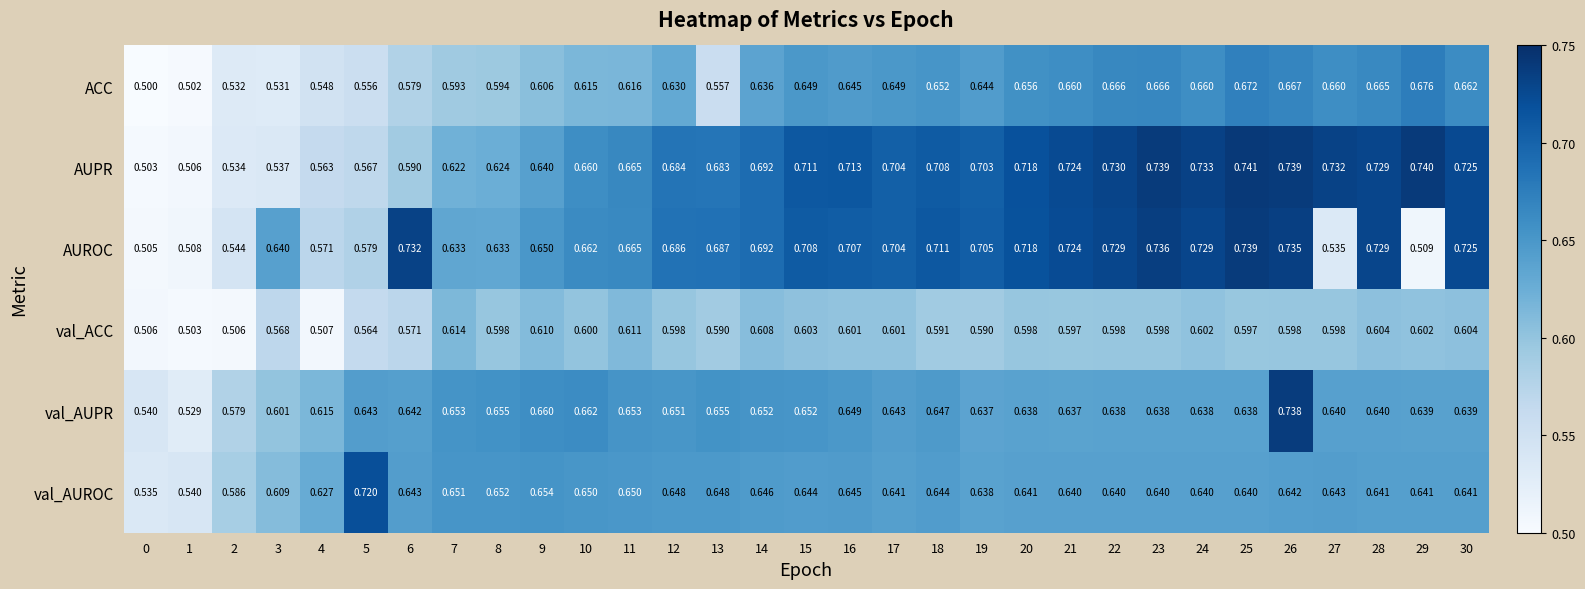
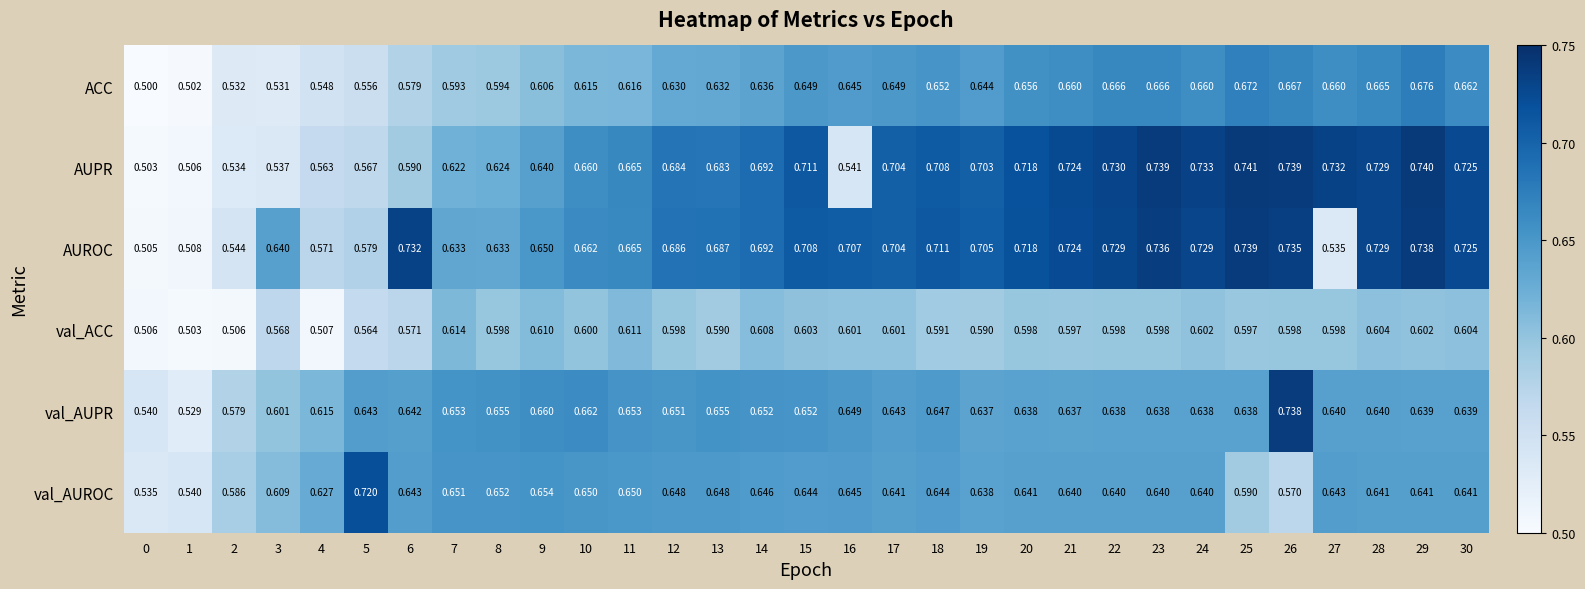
  {
    "ACC": {
      "0": 0.500,
      "1": 0.502,
      "2": 0.532,
      "3": 0.531,
      "4": 0.548,
      "5": 0.556,
      "6": 0.579,
      "7": 0.593,
      "8": 0.594,
      "9": 0.606,
      "10": 0.615,
      "11": 0.616,
      "12": 0.630,
-     "13": 0.557,
+     "13": 0.632,
      "14": 0.636,
      "15": 0.649,
      "16": 0.645,
      "17": 0.649,
      "18": 0.652,
      "19": 0.644,
      "20": 0.656,
      "21": 0.660,
      "22": 0.666,
      "23": 0.666,
      "24": 0.660,
      "25": 0.672,
      "26": 0.667,
      "27": 0.660,
      "28": 0.665,
      "29": 0.676,
      "30": 0.662
    },
    "AUPR": {
      "0": 0.503,
      "1": 0.506,
      "2": 0.534,
      "3": 0.537,
      "4": 0.563,
      "5": 0.567,
      "6": 0.590,
      "7": 0.622,
      "8": 0.624,
      "9": 0.640,
      "10": 0.660,
      "11": 0.665,
      "12": 0.684,
      "13": 0.683,
      "14": 0.692,
      "15": 0.711,
-     "16": 0.713,
+     "16": 0.541,
      "17": 0.704,
      "18": 0.708,
      "19": 0.703,
      "20": 0.718,
      "21": 0.724,
      "22": 0.730,
      "23": 0.739,
      "24": 0.733,
      "25": 0.741,
      "26": 0.739,
      "27": 0.732,
      "28": 0.729,
      "29": 0.740,
      "30": 0.725
    },
    "AUROC": {
      "0": 0.505,
      "1": 0.508,
      "2": 0.544,
      "3": 0.640,
      "4": 0.571,
      "5": 0.579,
      "6": 0.732,
      "7": 0.633,
      "8": 0.633,
      "9": 0.650,
      "10": 0.662,
      "11": 0.665,
      "12": 0.686,
      "13": 0.687,
      "14": 0.692,
      "15": 0.708,
      "16": 0.707,
      "17": 0.704,
      "18": 0.711,
      "19": 0.705,
      "20": 0.718,
      "21": 0.724,
      "22": 0.729,
      "23": 0.736,
      "24": 0.729,
      "25": 0.739,
      "26": 0.735,
      "27": 0.535,
      "28": 0.729,
-     "29": 0.509,
+     "29": 0.738,
      "30": 0.725
    },
    "val_ACC": {
      "0": 0.506,
      "1": 0.503,
      "2": 0.506,
      "3": 0.568,
      "4": 0.507,
      "5": 0.564,
      "6": 0.571,
      "7": 0.614,
      "8": 0.598,
      "9": 0.610,
      "10": 0.600,
      "11": 0.611,
      "12": 0.598,
      "13": 0.590,
      "14": 0.608,
      "15": 0.603,
      "16": 0.601,
      "17": 0.601,
      "18": 0.591,
      "19": 0.590,
      "20": 0.598,
      "21": 0.597,
      "22": 0.598,
      "23": 0.598,
      "24": 0.602,
      "25": 0.597,
      "26": 0.598,
      "27": 0.598,
      "28": 0.604,
      "29": 0.602,
      "30": 0.604
    },
    "val_AUPR": {
      "0": 0.540,
      "1": 0.529,
      "2": 0.579,
      "3": 0.601,
      "4": 0.615,
      "5": 0.643,
      "6": 0.642,
      "7": 0.653,
      "8": 0.655,
      "9": 0.660,
      "10": 0.662,
      "11": 0.653,
      "12": 0.651,
      "13": 0.655,
      "14": 0.652,
      "15": 0.652,
      "16": 0.649,
      "17": 0.643,
      "18": 0.647,
      "19": 0.637,
      "20": 0.638,
      "21": 0.637,
      "22": 0.638,
      "23": 0.638,
      "24": 0.638,
      "25": 0.638,
      "26": 0.738,
      "27": 0.640,
      "28": 0.640,
      "29": 0.639,
      "30": 0.639
    },
    "val_AUROC": {
      "0": 0.535,
      "1": 0.540,
      "2": 0.586,
      "3": 0.609,
      "4": 0.627,
      "5": 0.720,
      "6": 0.643,
      "7": 0.651,
      "8": 0.652,
      "9": 0.654,
      "10": 0.650,
      "11": 0.650,
      "12": 0.648,
      "13": 0.648,
      "14": 0.646,
      "15": 0.644,
      "16": 0.645,
      "17": 0.641,
      "18": 0.644,
      "19": 0.638,
      "20": 0.641,
      "21": 0.640,
      "22": 0.640,
      "23": 0.640,
      "24": 0.640,
-     "25": 0.640,
-     "26": 0.642,
+     "25": 0.590,
+     "26": 0.570,
      "27": 0.643,
      "28": 0.641,
      "29": 0.641,
      "30": 0.641
    }
  }
